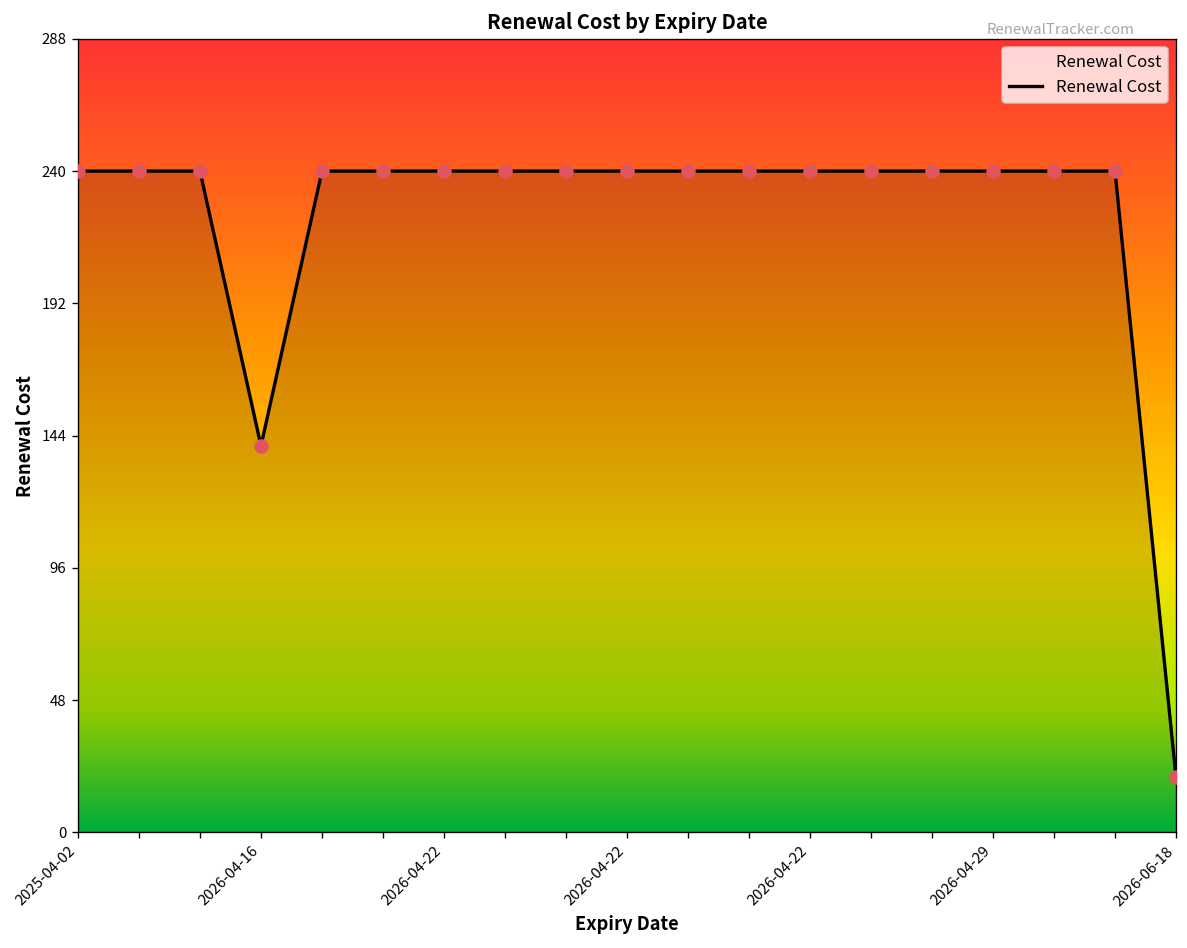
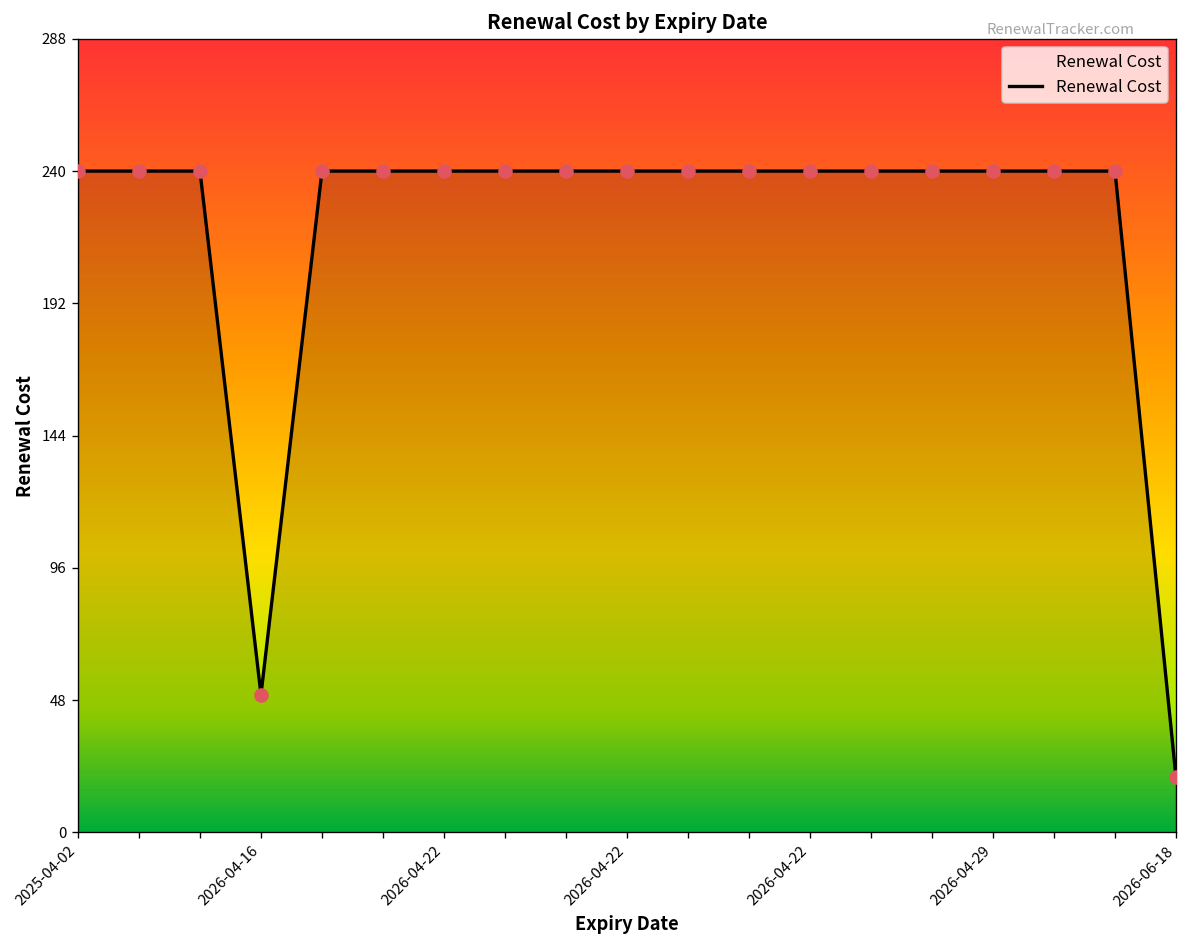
  {
    "2025-04-02": 240,
-   "2026-04-16": 140,
+   "2026-04-16": 50,
    "2026-06-18": 20
  }
